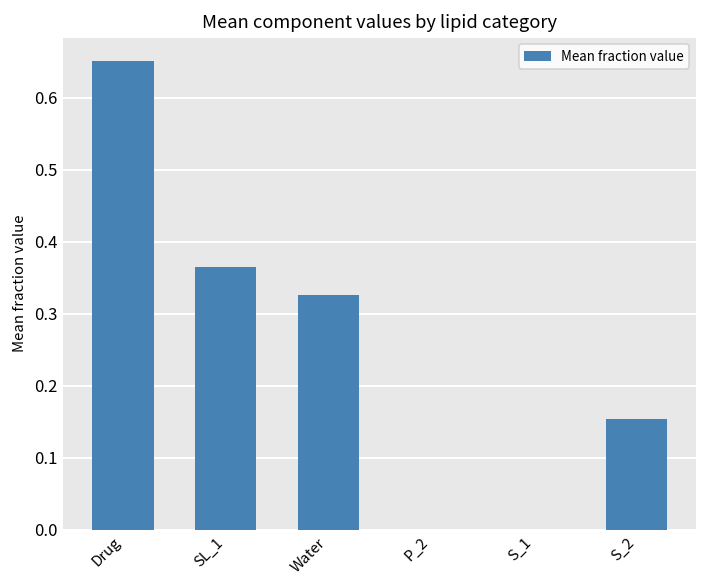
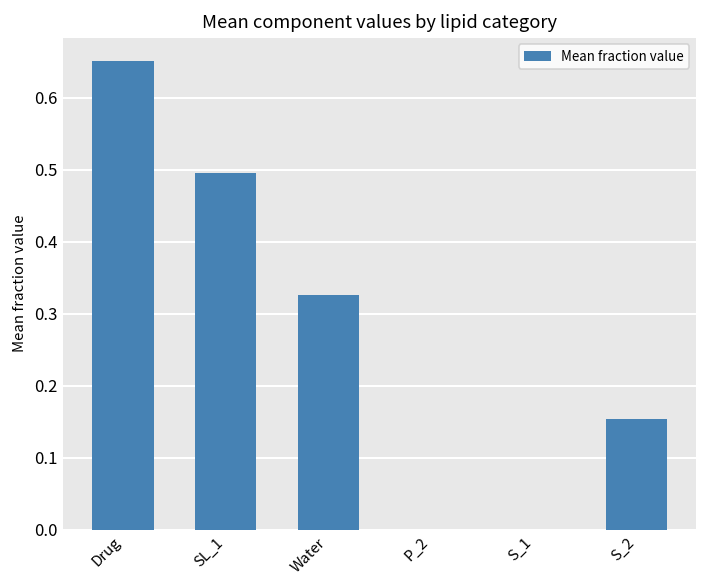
  {
    "Drug": 0.65,
-   "SL_1": 0.37,
+   "SL_1": 0.50,
    "Water": 0.33,
    "P_2": 0.00,
    "S_1": 0.00,
    "S_2": 0.15
  }
